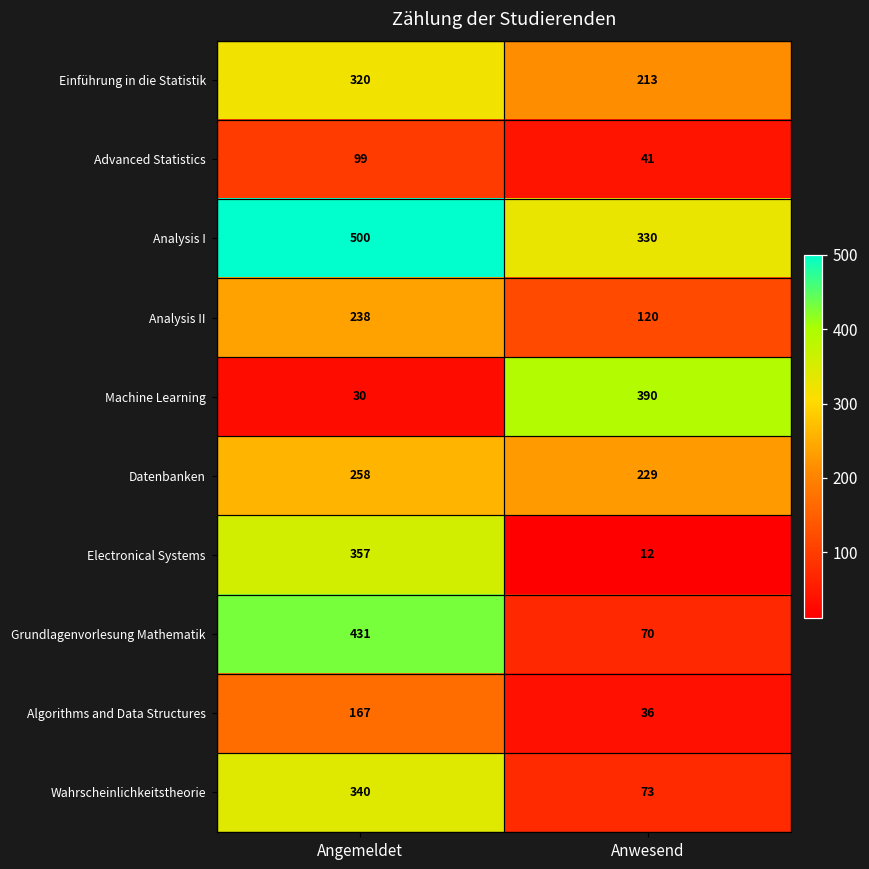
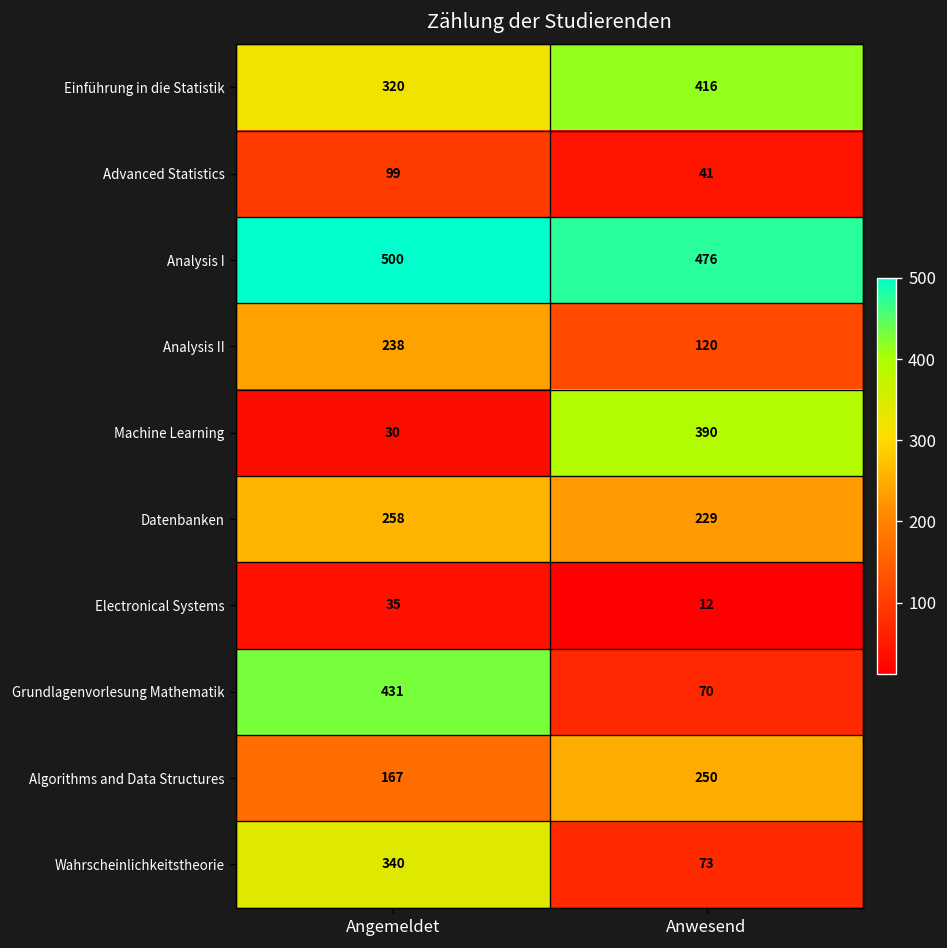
  {
    "Einführung in die Statistik": {
      "Angemeldet": 320,
-     "Anwesend": 213
+     "Anwesend": 416
    },
    "Advanced Statistics": {
      "Angemeldet": 99,
      "Anwesend": 41
    },
    "Analysis I": {
      "Angemeldet": 500,
-     "Anwesend": 330
+     "Anwesend": 476
    },
    "Analysis II": {
      "Angemeldet": 238,
      "Anwesend": 120
    },
    "Machine Learning": {
      "Angemeldet": 30,
      "Anwesend": 390
    },
    "Datenbanken": {
      "Angemeldet": 258,
      "Anwesend": 229
    },
    "Electronical Systems": {
-     "Angemeldet": 357,
+     "Angemeldet": 35,
      "Anwesend": 12
    },
    "Grundlagenvorlesung Mathematik": {
      "Angemeldet": 431,
      "Anwesend": 70
    },
    "Algorithms and Data Structures": {
      "Angemeldet": 167,
-     "Anwesend": 36
+     "Anwesend": 250
    },
    "Wahrscheinlichkeitstheorie": {
      "Angemeldet": 340,
      "Anwesend": 73
    }
  }
